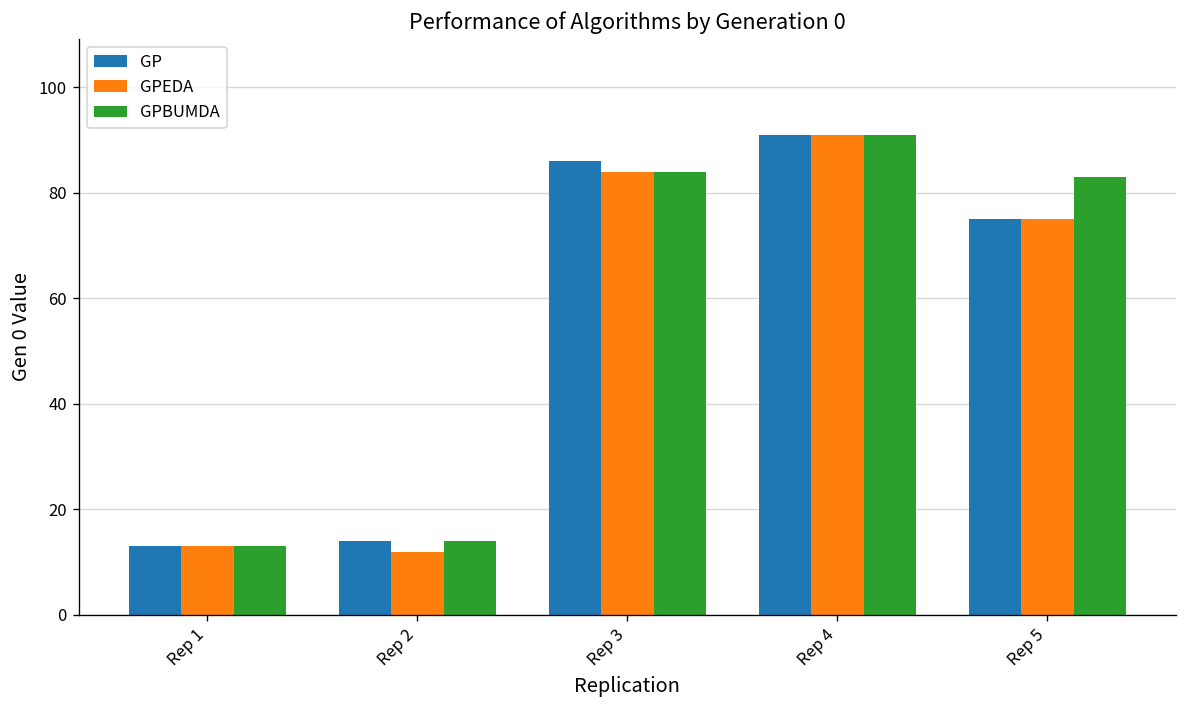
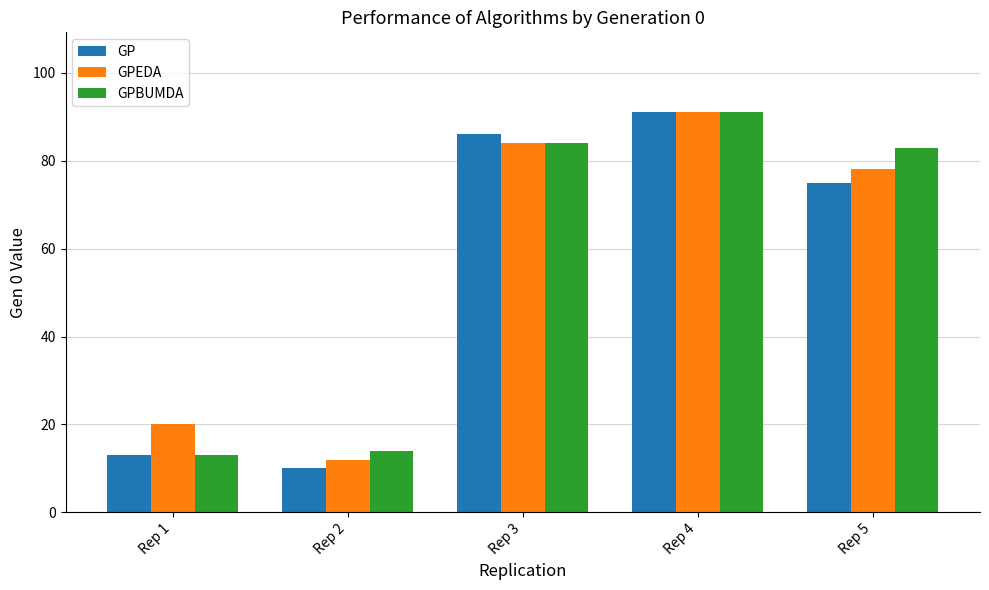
  {
    "GP": {
      "Rep 1": 13,
-     "Rep 2": 14,
+     "Rep 2": 10,
      "Rep 3": 86,
      "Rep 4": 91,
      "Rep 5": 75
    },
    "GPEDA": {
-     "Rep 1": 13,
+     "Rep 1": 20,
      "Rep 2": 12,
      "Rep 3": 84,
      "Rep 4": 91,
-     "Rep 5": 75
+     "Rep 5": 78
    },
    "GPBUMDA": {
      "Rep 1": 13,
      "Rep 2": 14,
      "Rep 3": 84,
      "Rep 4": 91,
      "Rep 5": 83
    }
  }
